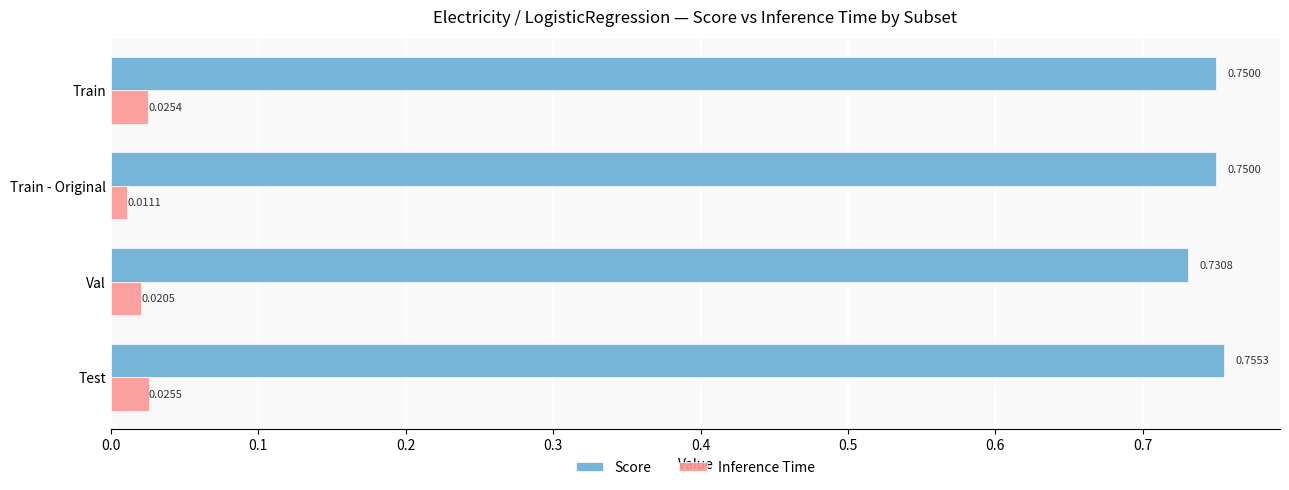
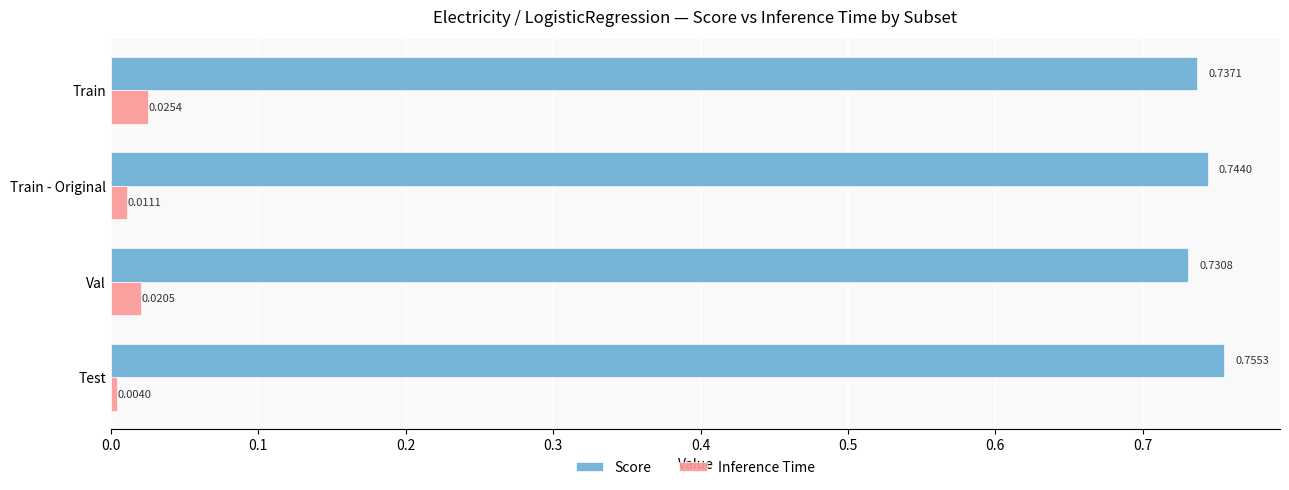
  {
    "Score": {
-     "Train": 0.7500,
-     "Train - Original": 0.7500,
+     "Train": 0.7371,
+     "Train - Original": 0.7440,
      "Val": 0.7308,
      "Test": 0.7553
    },
    "Inference Time": {
      "Train": 0.0254,
      "Train - Original": 0.0111,
      "Val": 0.0205,
-     "Test": 0.0255
+     "Test": 0.0040
    }
  }
